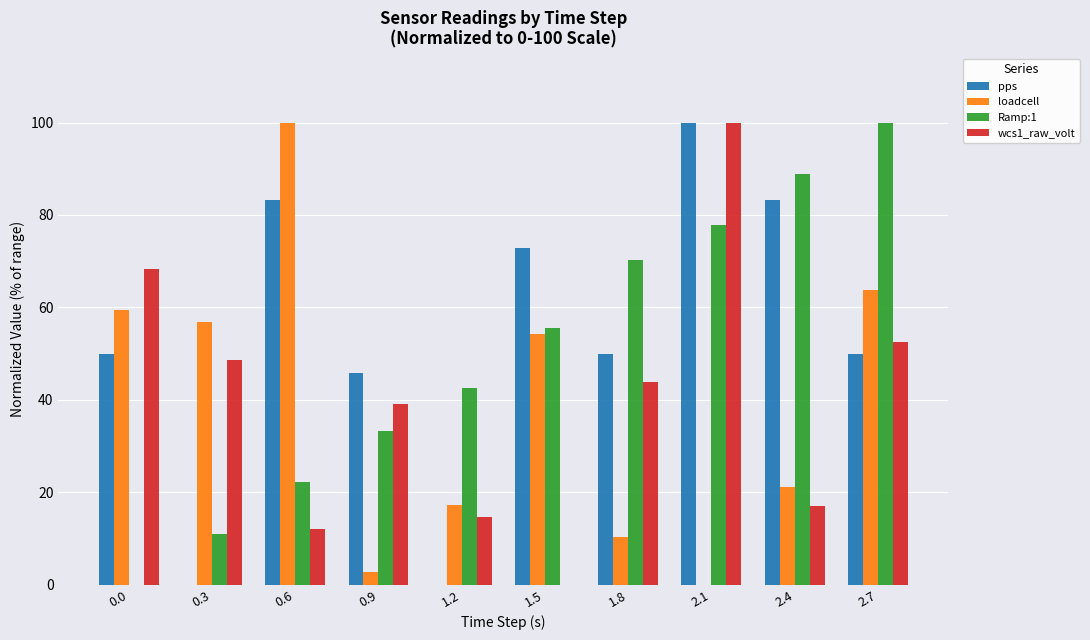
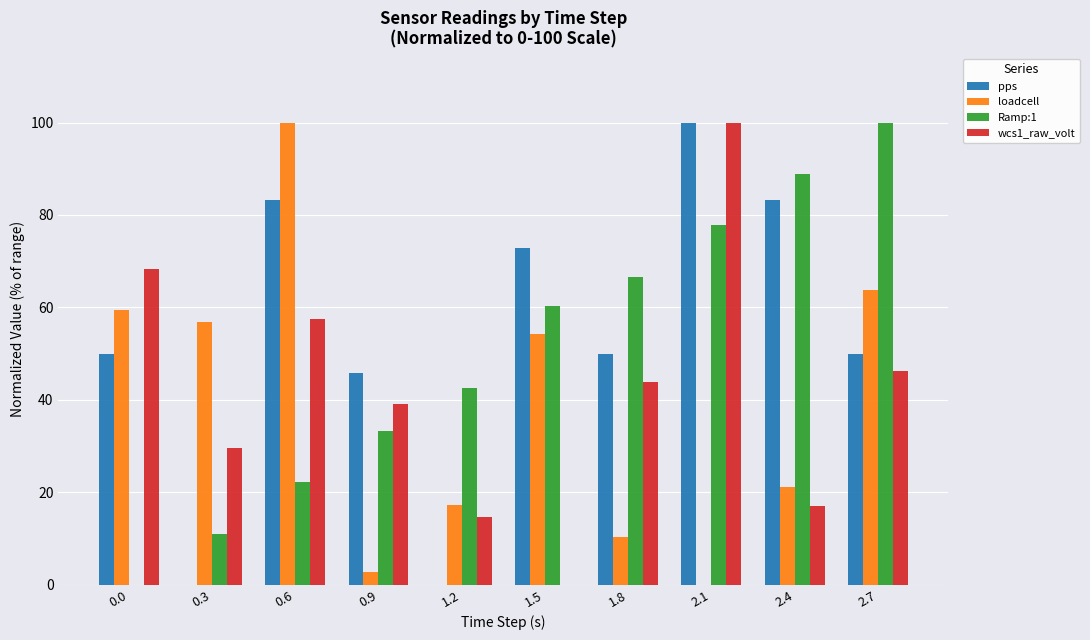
  {
    "pps": {
      "0.0": 50,
      "0.3": 0,
      "0.6": 83,
      "0.9": 46,
      "1.2": 0,
      "1.5": 73,
      "1.8": 50,
      "2.1": 100,
      "2.4": 83,
      "2.7": 50
    },
    "loadcell": {
      "0.0": 59,
      "0.3": 57,
      "0.6": 100,
      "0.9": 3,
      "1.2": 17,
      "1.5": 54,
      "1.8": 10,
      "2.1": 0,
      "2.4": 21,
      "2.7": 64
    },
    "Ramp:1": {
      "0.0": 0,
      "0.3": 11,
      "0.6": 22,
      "0.9": 33,
      "1.2": 43,
-     "1.5": 56,
-     "1.8": 70,
+     "1.5": 60,
+     "1.8": 67,
      "2.1": 78,
      "2.4": 89,
      "2.7": 100
    },
    "wcs1_raw_volt": {
      "0.0": 68,
-     "0.3": 49,
-     "0.6": 12,
+     "0.3": 30,
+     "0.6": 58,
      "0.9": 39,
      "1.2": 15,
      "1.5": 0,
      "1.8": 44,
      "2.1": 100,
      "2.4": 17,
-     "2.7": 52
+     "2.7": 46
    }
  }
